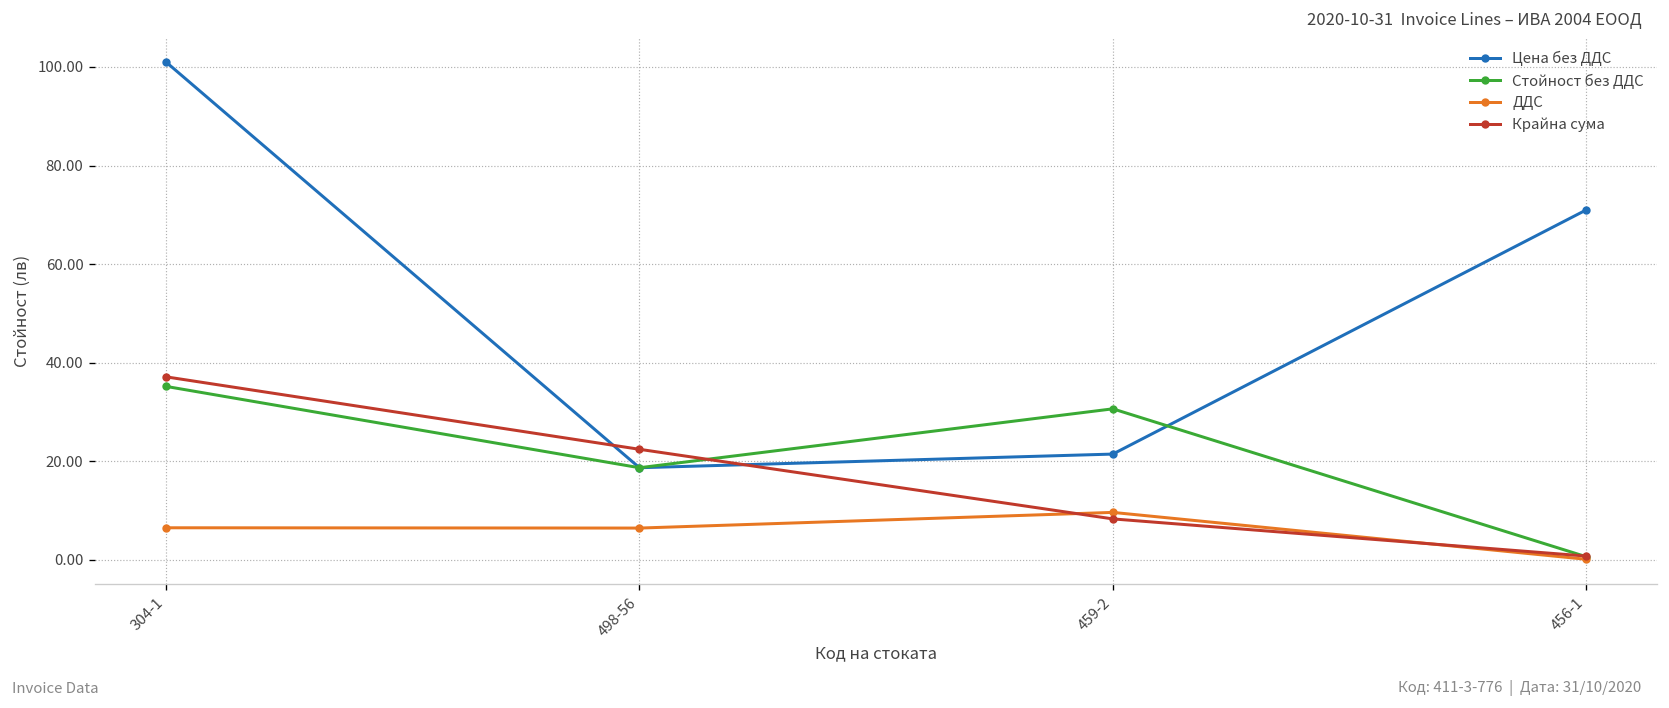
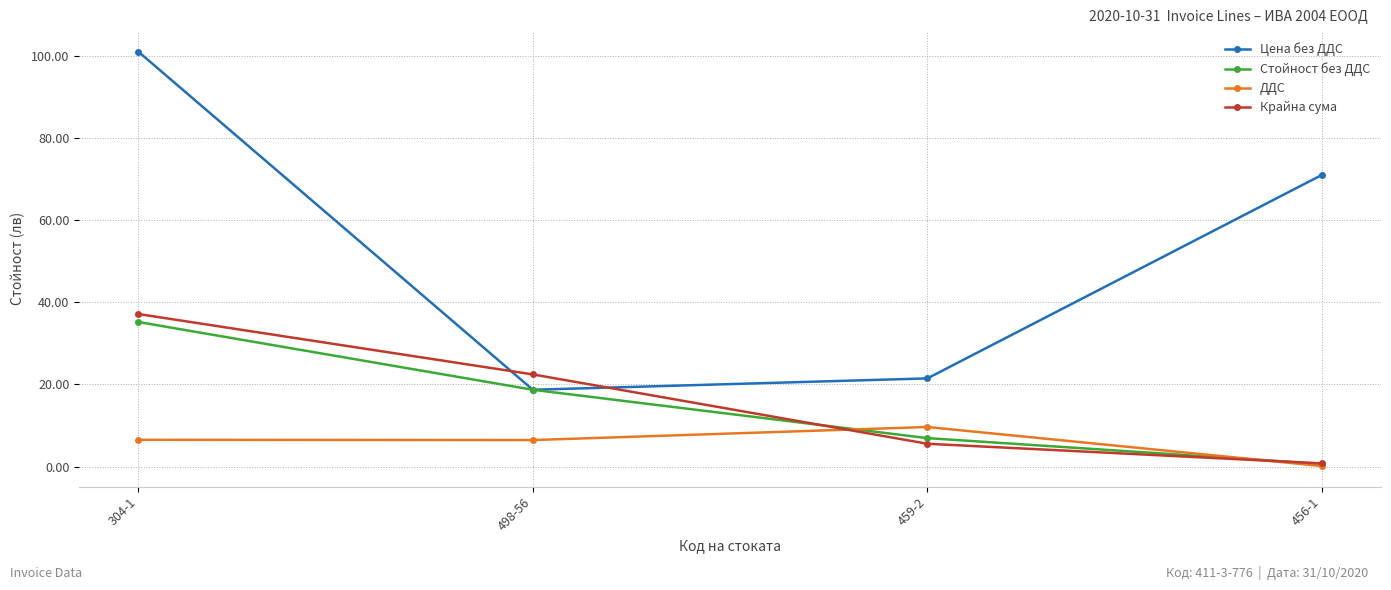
  {
    "Цена без ДДС": {
      "304-1": 101,
      "459-2": 21,
      "456-1": 71
    },
    "Стойност без ДДС": {
      "304-1": 35,
-     "459-2": 31
+     "459-2": 7
    },
    "ДДС": {
      "304-1": 7,
      "498-56": 6,
      "459-2": 10
    },
    "Крайна сума": {
      "304-1": 37,
      "498-56": 22,
-     "459-2": 8
+     "459-2": 6
    }
  }
